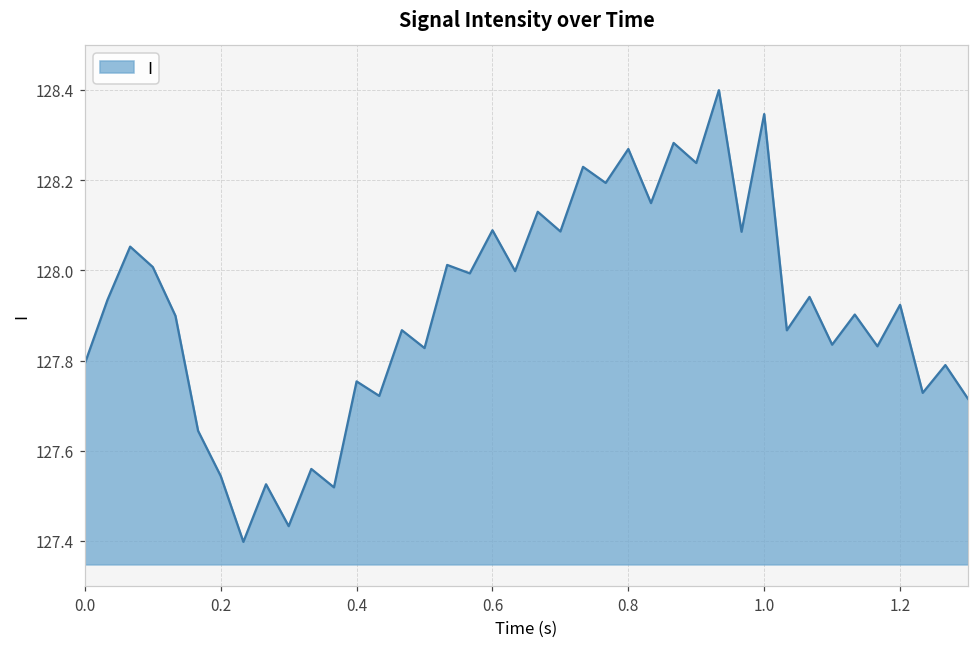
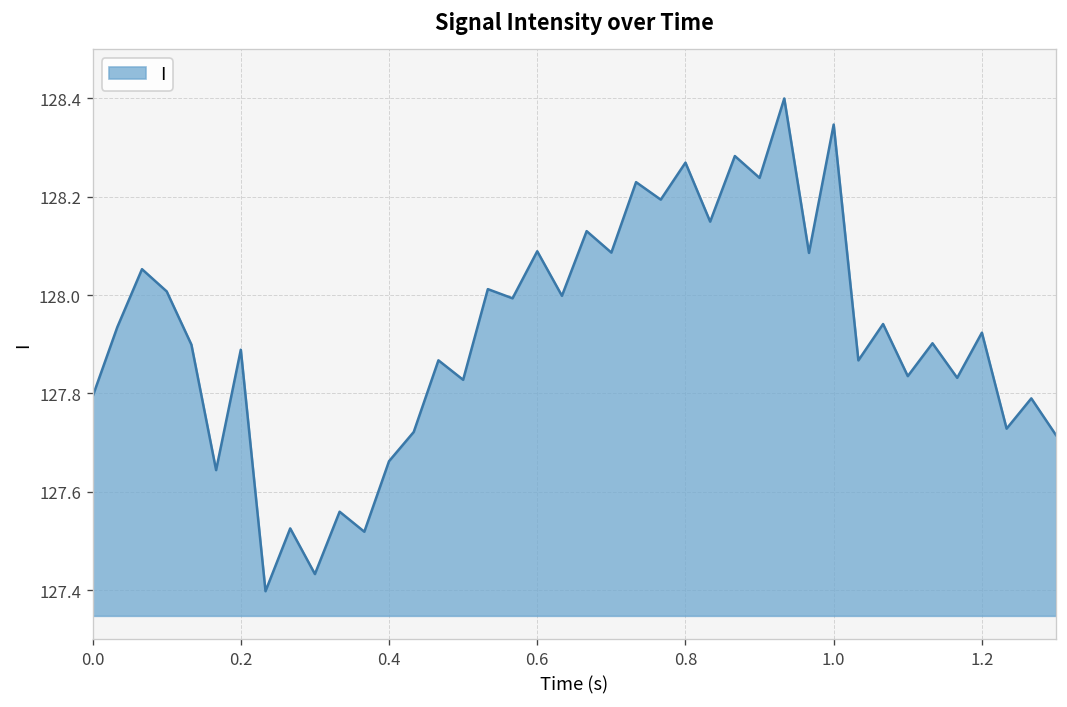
  {
    "0.0": 127.79,
-   "0.2": 127.54,
-   "0.4": 127.75,
+   "0.2": 127.89,
+   "0.4": 127.66,
    "0.6": 128.09,
    "0.8": 128.27,
    "1.0": 128.35,
    "1.2": 127.92
  }
